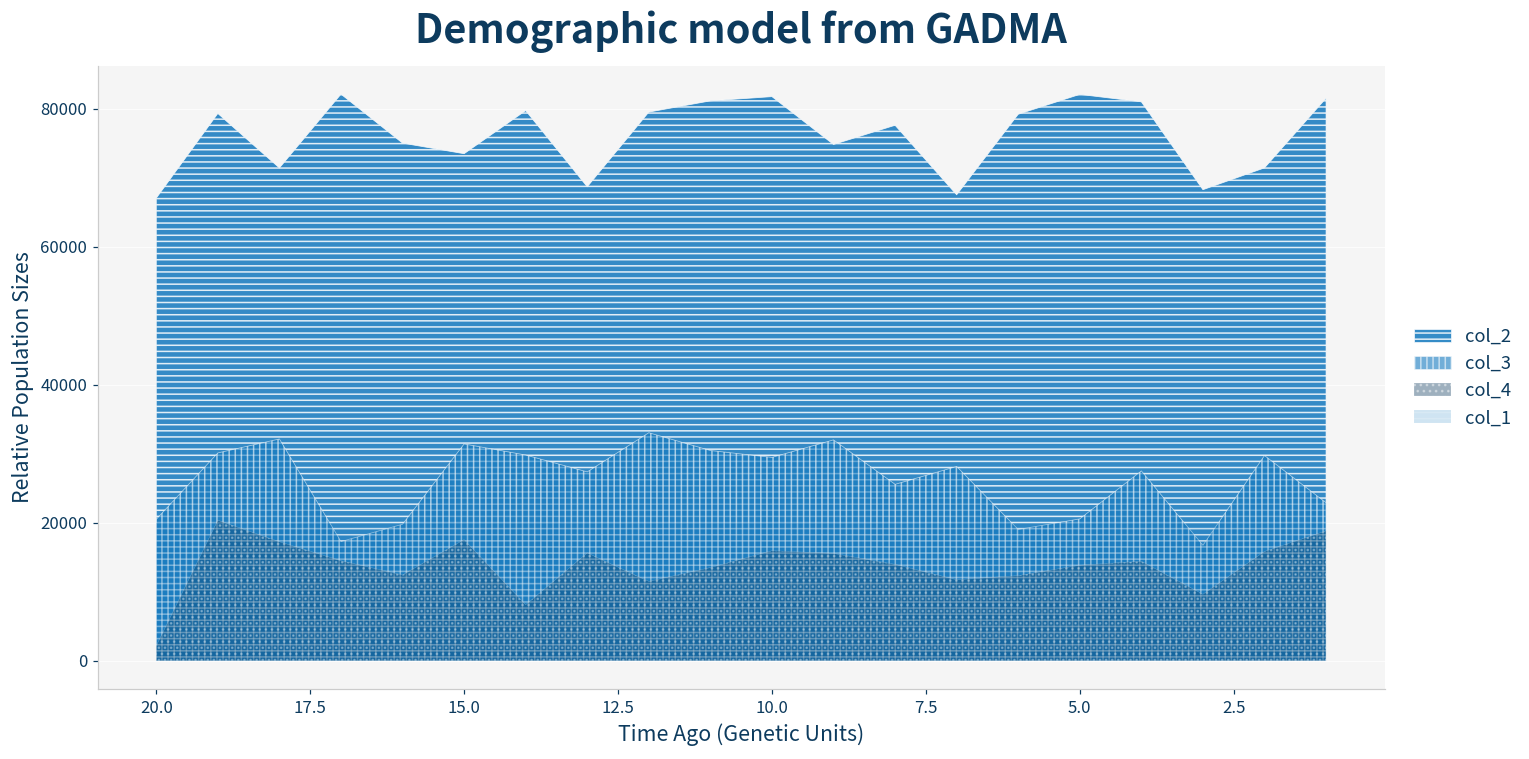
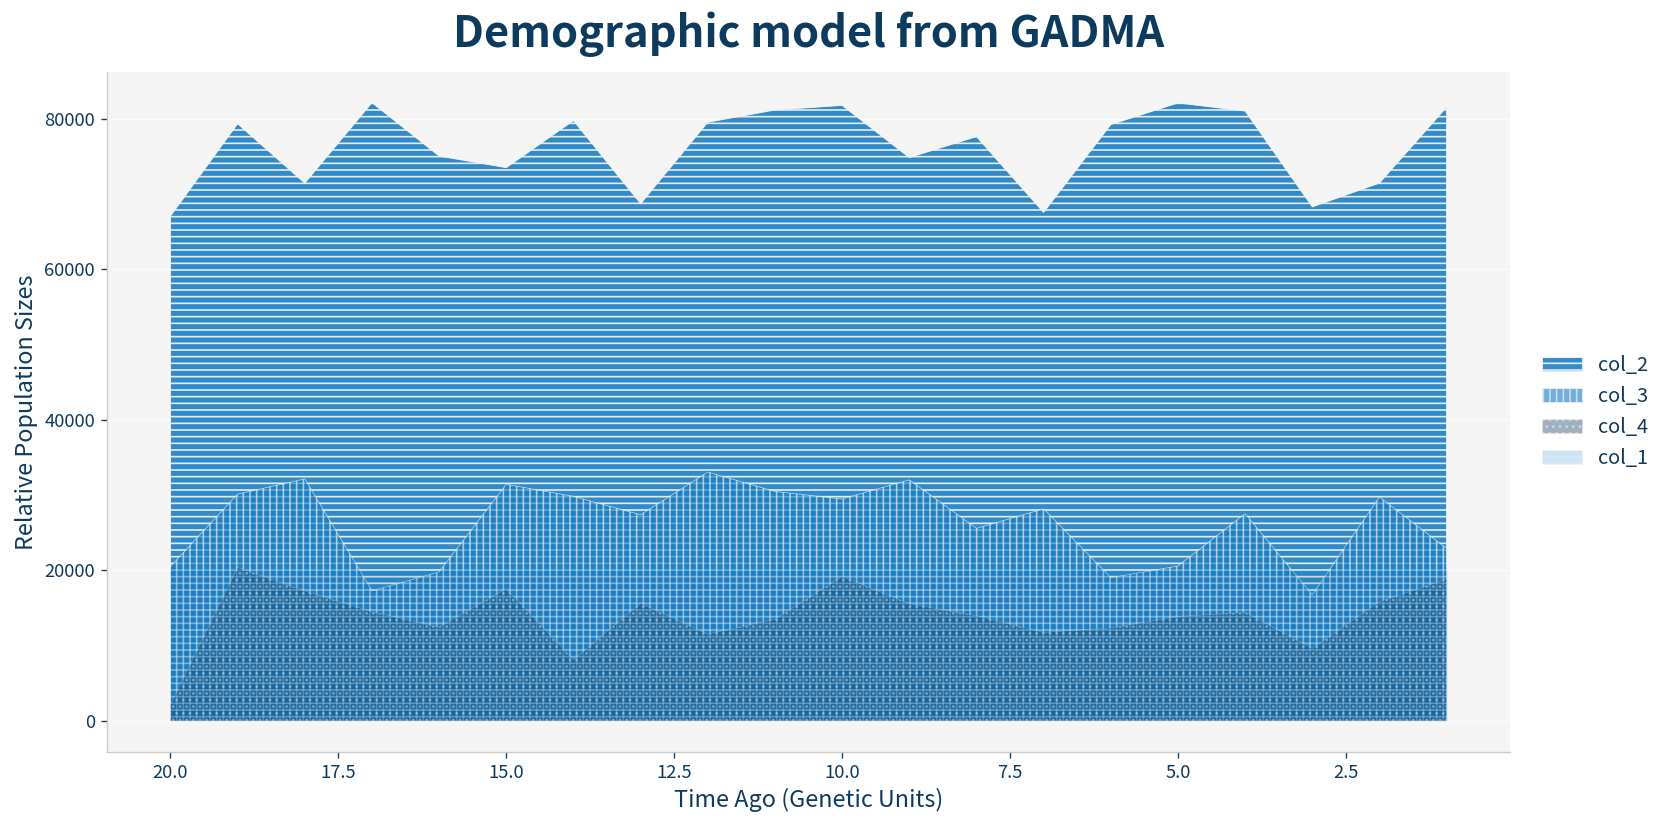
  {
    "col_4": {
      "20.0": 2000,
      "15.0": 18000,
-     "10.0": 16000,
+     "10.0": 19000,
      "5.0": 14000
    }
  }
